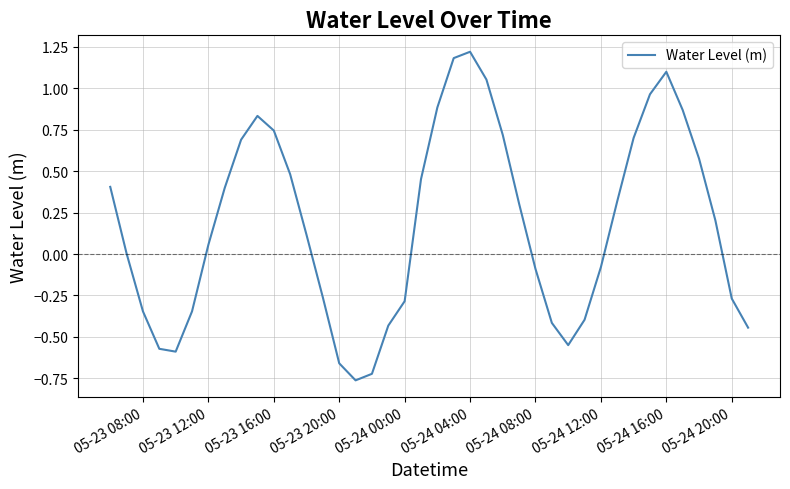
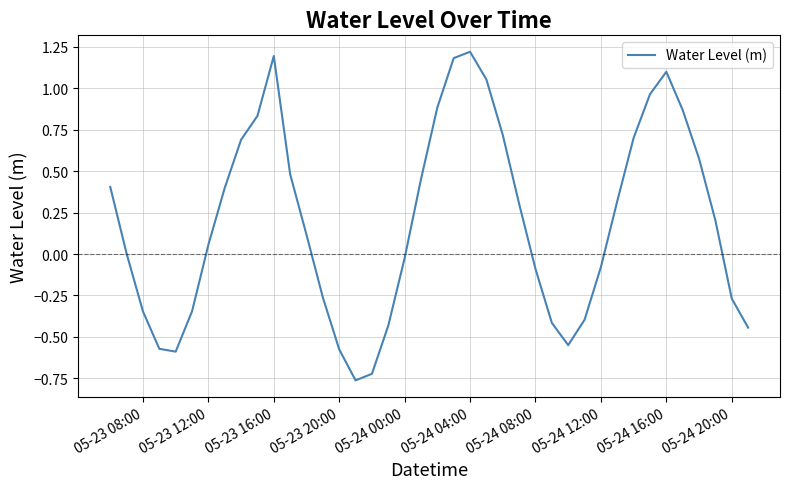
  {
    "05-23 08:00": -0.35,
    "05-23 12:00": 0.06,
-   "05-23 16:00": 0.75,
-   "05-23 20:00": -0.66,
-   "05-24 00:00": -0.28,
+   "05-23 16:00": 1.20,
+   "05-23 20:00": -0.58,
+   "05-24 00:00": -0.02,
    "05-24 04:00": 1.22,
    "05-24 08:00": -0.09,
    "05-24 12:00": -0.08,
    "05-24 16:00": 1.10,
    "05-24 20:00": -0.27
  }
